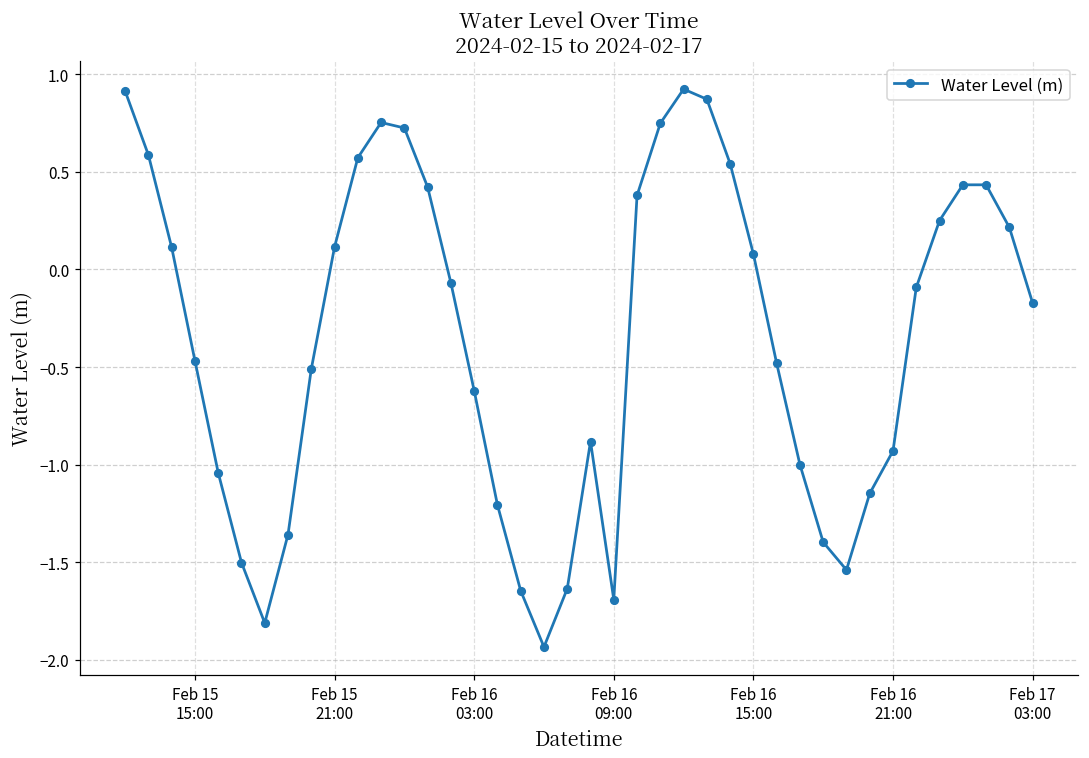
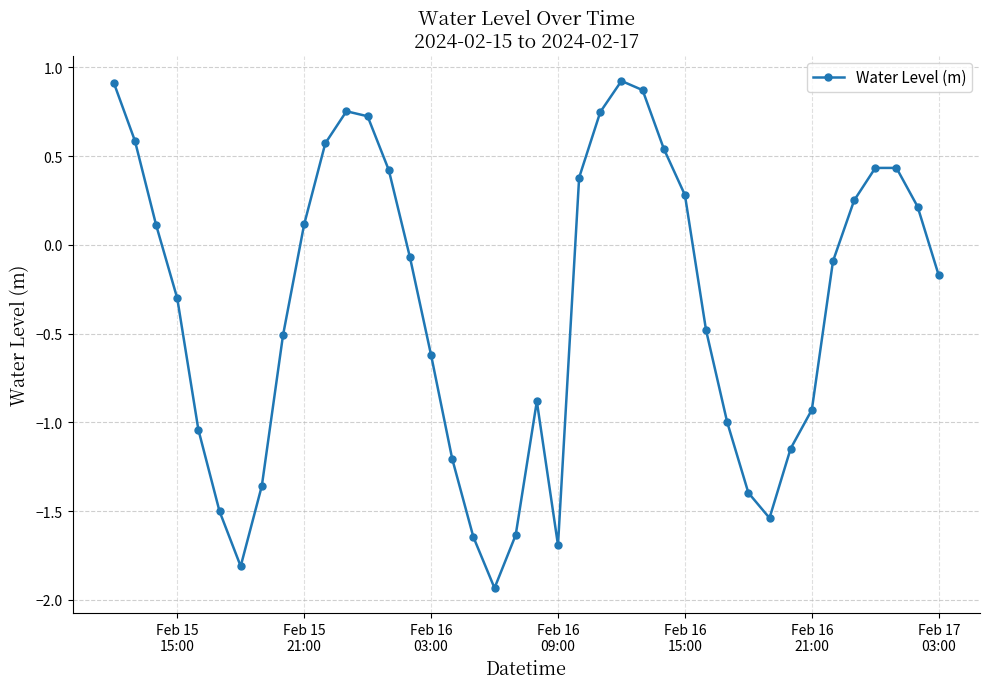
  {
-   "Feb 15 15:00": -0.47,
+   "Feb 15 15:00": -0.30,
    "Feb 15 21:00": 0.12,
    "Feb 16 03:00": -0.62,
    "Feb 16 09:00": -1.69,
-   "Feb 16 15:00": 0.08,
+   "Feb 16 15:00": 0.28,
    "Feb 16 21:00": -0.93,
    "Feb 17 03:00": -0.17
  }
